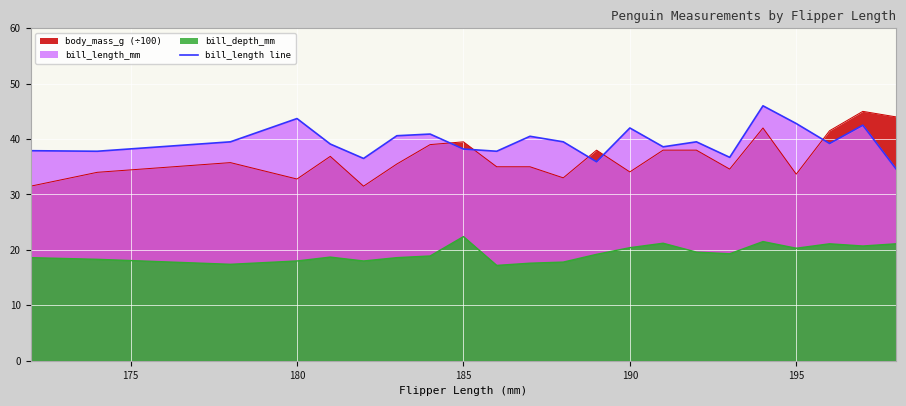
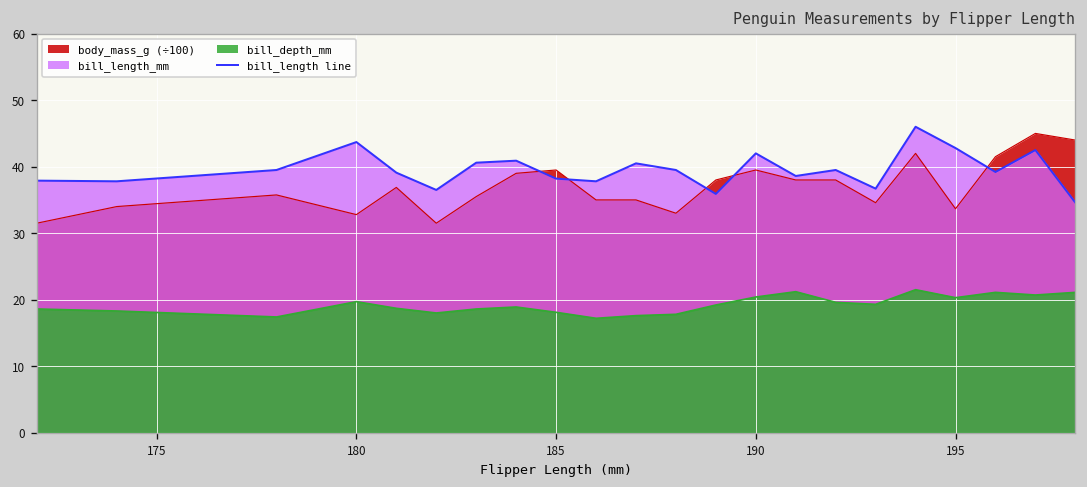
  {
    "body_mass_g (÷100)": {
      "180": 33,
      "185": 40,
-     "190": 34,
+     "190": 40,
      "195": 34
    },
    "bill_length_mm": {
      "180": 44,
      "185": 38,
      "190": 42,
      "195": 43
    },
    "bill_depth_mm": {
-     "180": 18,
-     "185": 22,
+     "180": 20,
+     "185": 18,
      "190": 20,
      "195": 20
    }
  }
